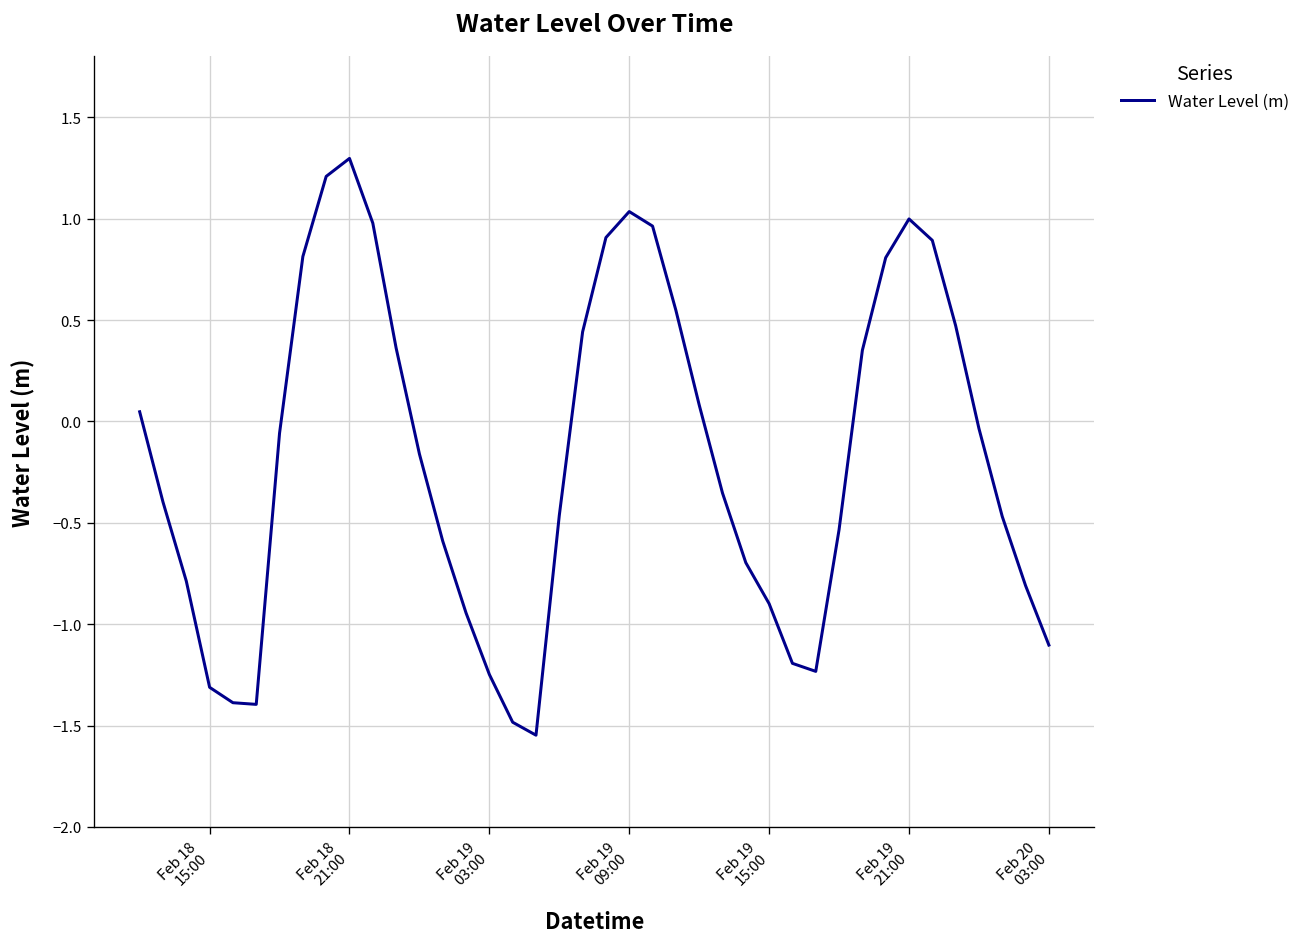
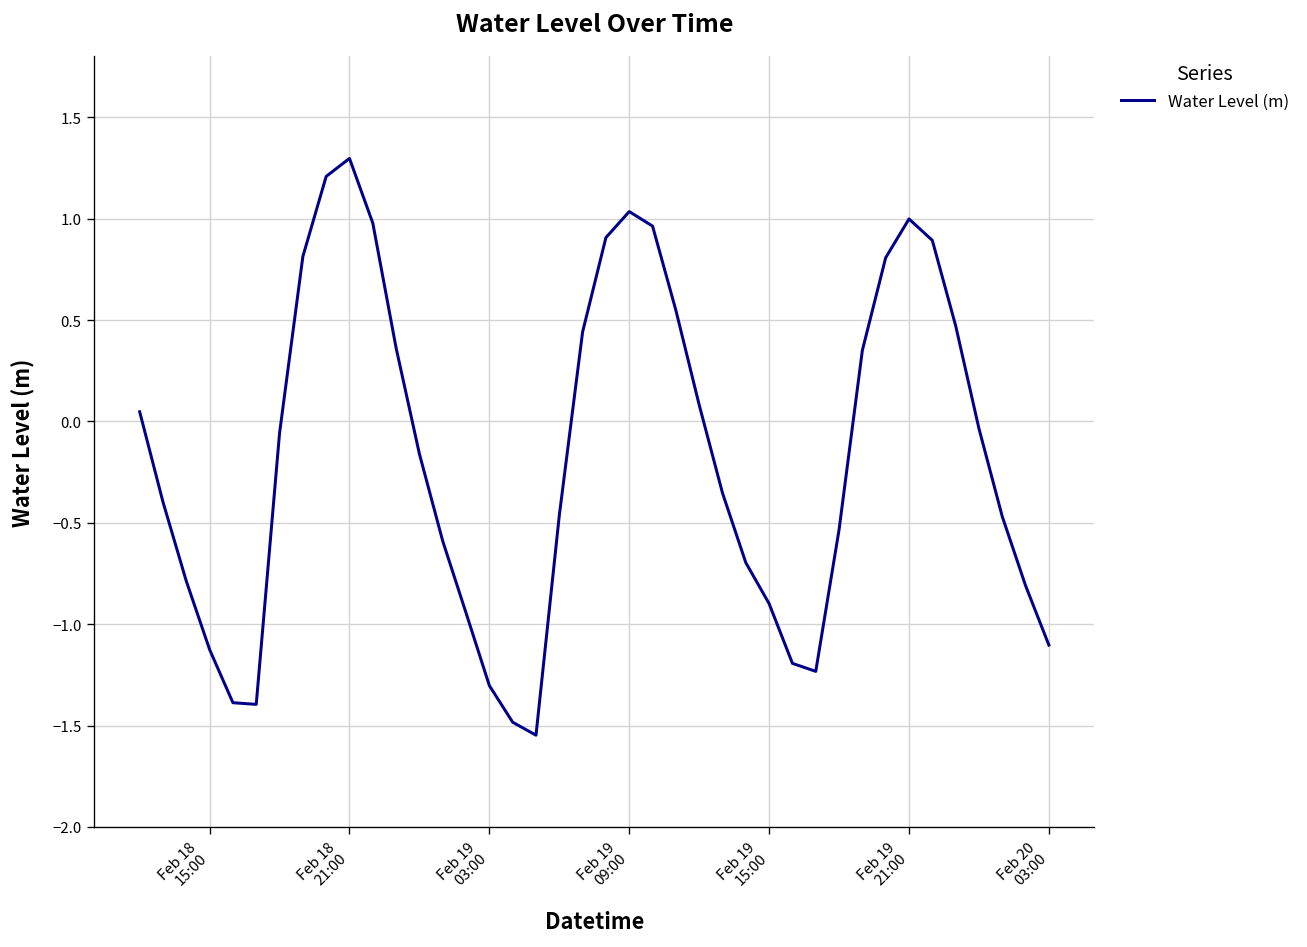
  {
-   "Feb 18 15:00": -1.31,
+   "Feb 18 15:00": -1.13,
    "Feb 18 21:00": 1.30,
-   "Feb 19 03:00": -1.25,
+   "Feb 19 03:00": -1.30,
    "Feb 19 09:00": 1.03,
    "Feb 19 15:00": -0.90,
    "Feb 19 21:00": 1.00,
    "Feb 20 03:00": -1.10
  }
